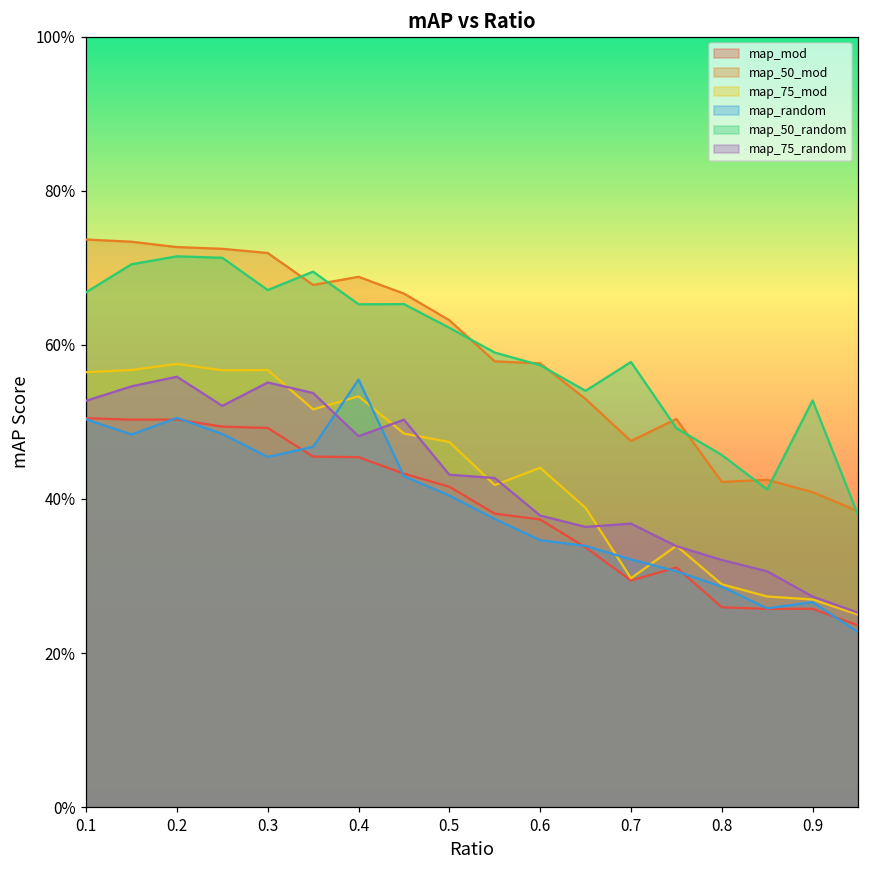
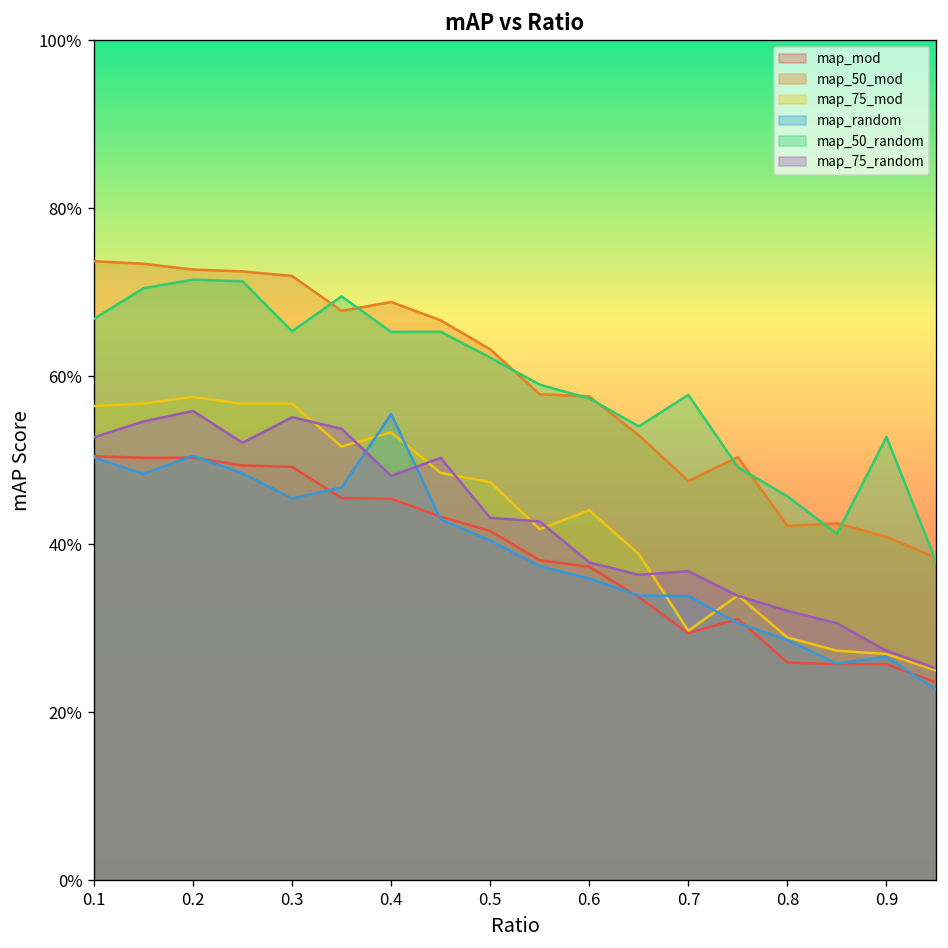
  {
    "map_random": {
      "0.3": "45%",
      "0.4": "55%",
      "0.5": "40%",
-     "0.6": "35%",
-     "0.7": "32%"
+     "0.6": "36%",
+     "0.7": "34%"
    },
    "map_50_random": {
      "0.1": "67%",
      "0.2": "71%",
-     "0.3": "67%",
+     "0.3": "65%",
      "0.4": "65%",
      "0.5": "62%",
      "0.7": "58%",
      "0.8": "46%",
      "0.9": "53%"
    },
    "map_75_random": {
      "0.1": "53%",
      "0.2": "56%",
      "0.3": "55%",
      "0.4": "48%",
      "0.5": "43%",
      "0.6": "38%",
      "0.7": "37%",
      "0.8": "32%",
      "0.9": "27%"
    }
  }
